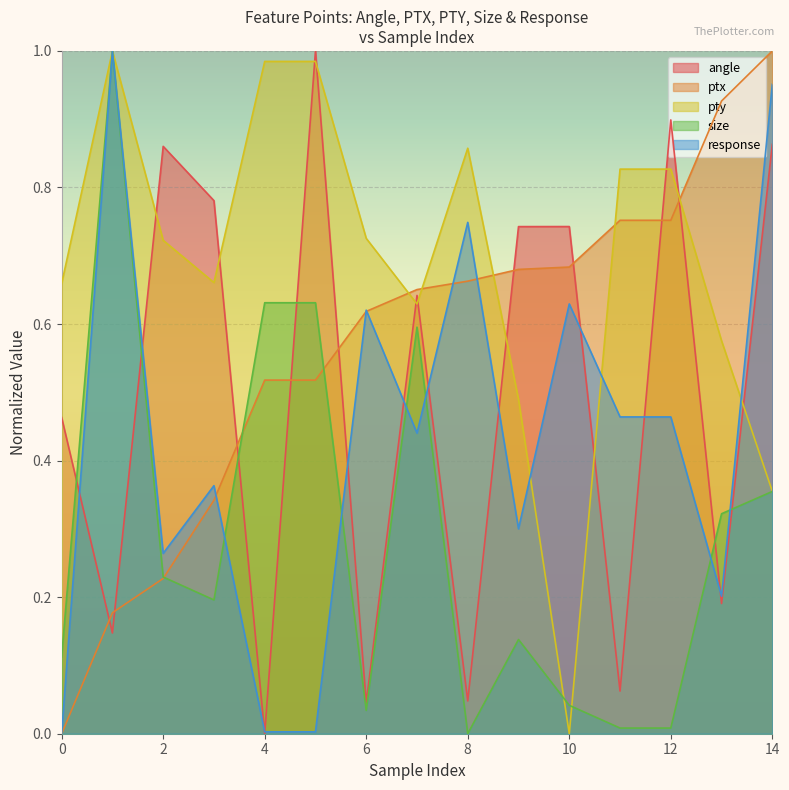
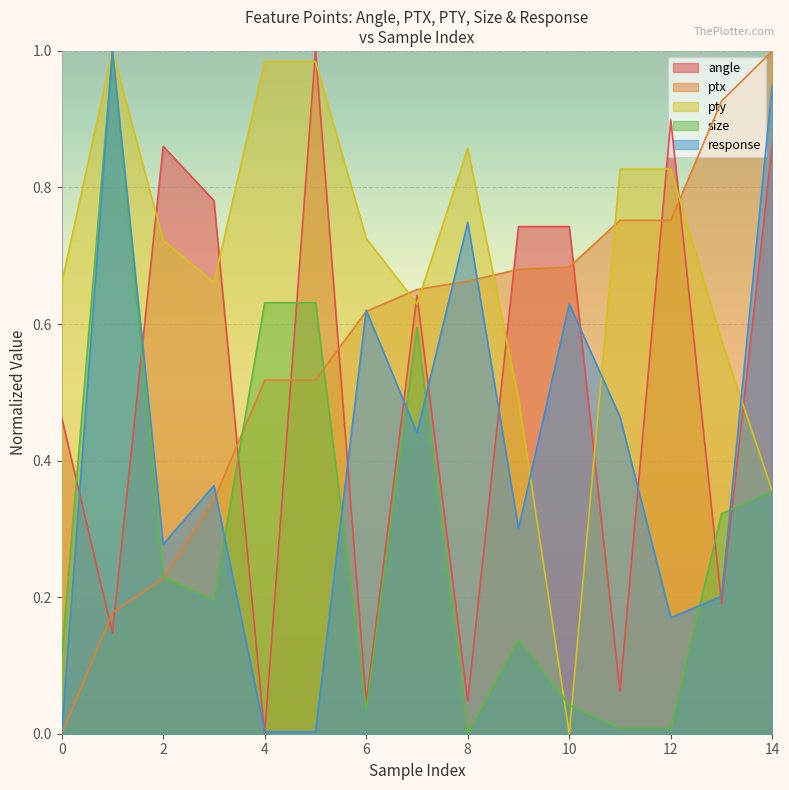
  {
    "size": {
      "0": 0.11,
      "4": 0.63,
      "6": 0.03,
      "8": 0.00,
      "10": 0.04,
      "12": 0.01
    },
    "response": {
-     "2": 0.26,
+     "2": 0.28,
      "8": 0.75,
      "10": 0.63,
-     "12": 0.46,
+     "12": 0.17,
      "14": 0.95
    }
  }
